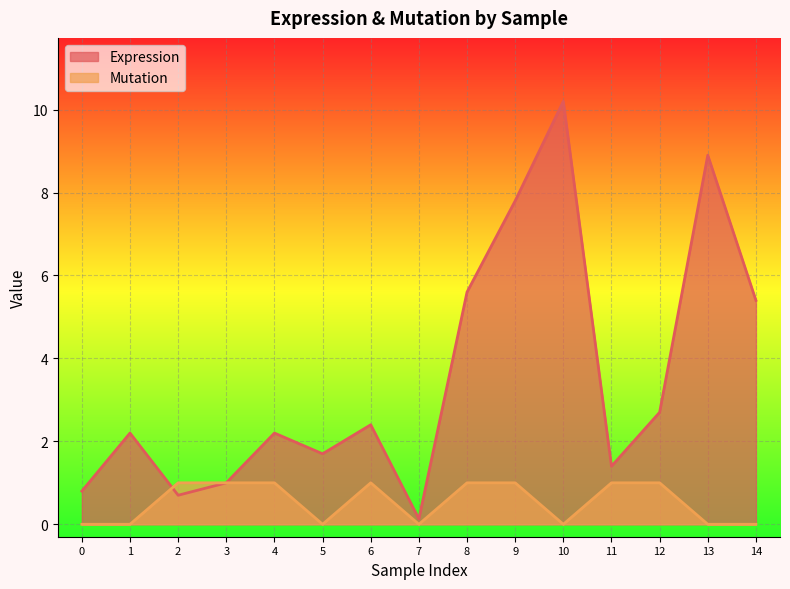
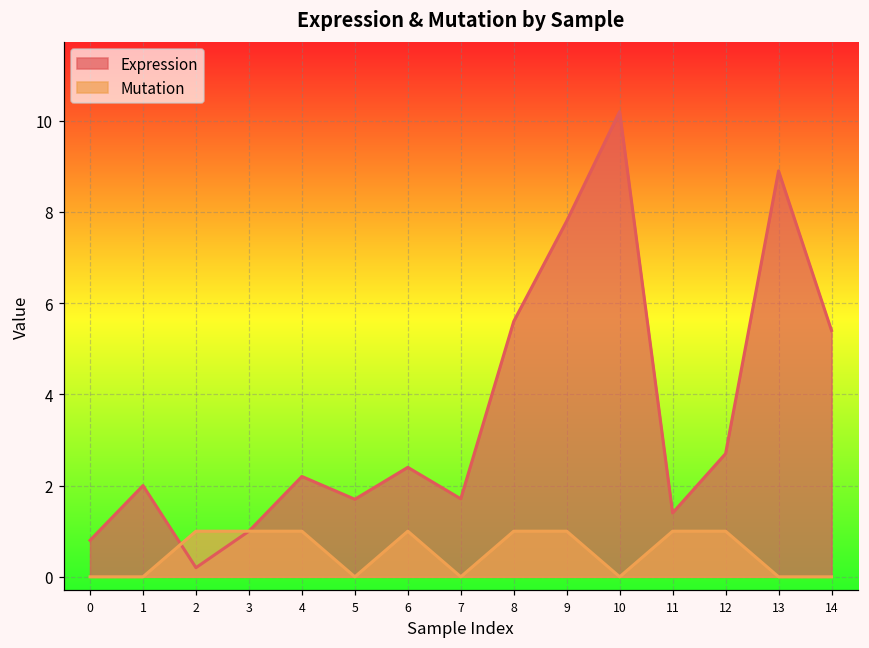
  {
    "Expression": {
      "0": 0.8,
-     "1": 2.2,
-     "2": 0.7,
+     "1": 2.0,
+     "2": 0.2,
      "4": 2.2,
      "5": 1.7,
      "6": 2.4,
-     "7": 0.1,
+     "7": 1.7,
      "8": 5.6,
      "9": 7.8,
      "10": 10.2,
      "11": 1.4,
      "12": 2.7,
      "13": 8.9,
      "14": 5.4
    },
    "Mutation": {
      "0": 0.0,
      "1": 0.0,
      "2": 1.0,
      "4": 1.0,
      "5": 0.0,
      "6": 1.0,
      "7": 0.0,
      "8": 1.0,
      "9": 1.0,
      "10": 0.0,
      "11": 1.0,
      "12": 1.0,
      "13": 0.0,
      "14": 0.0
    }
  }
